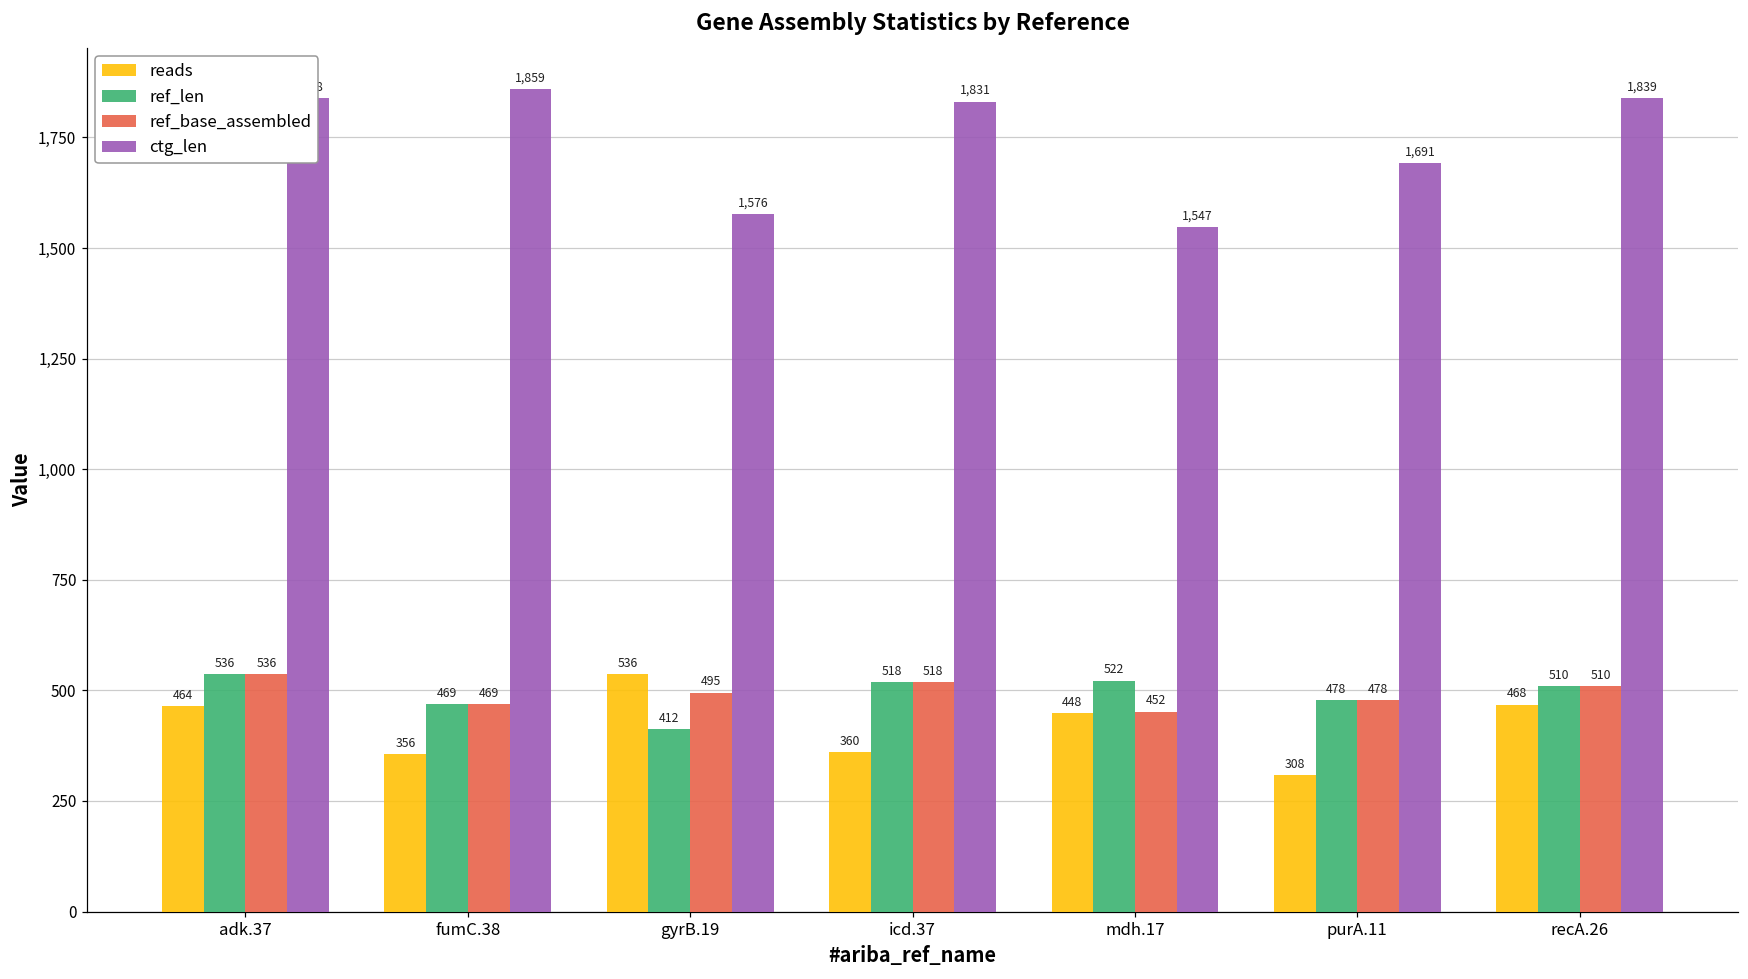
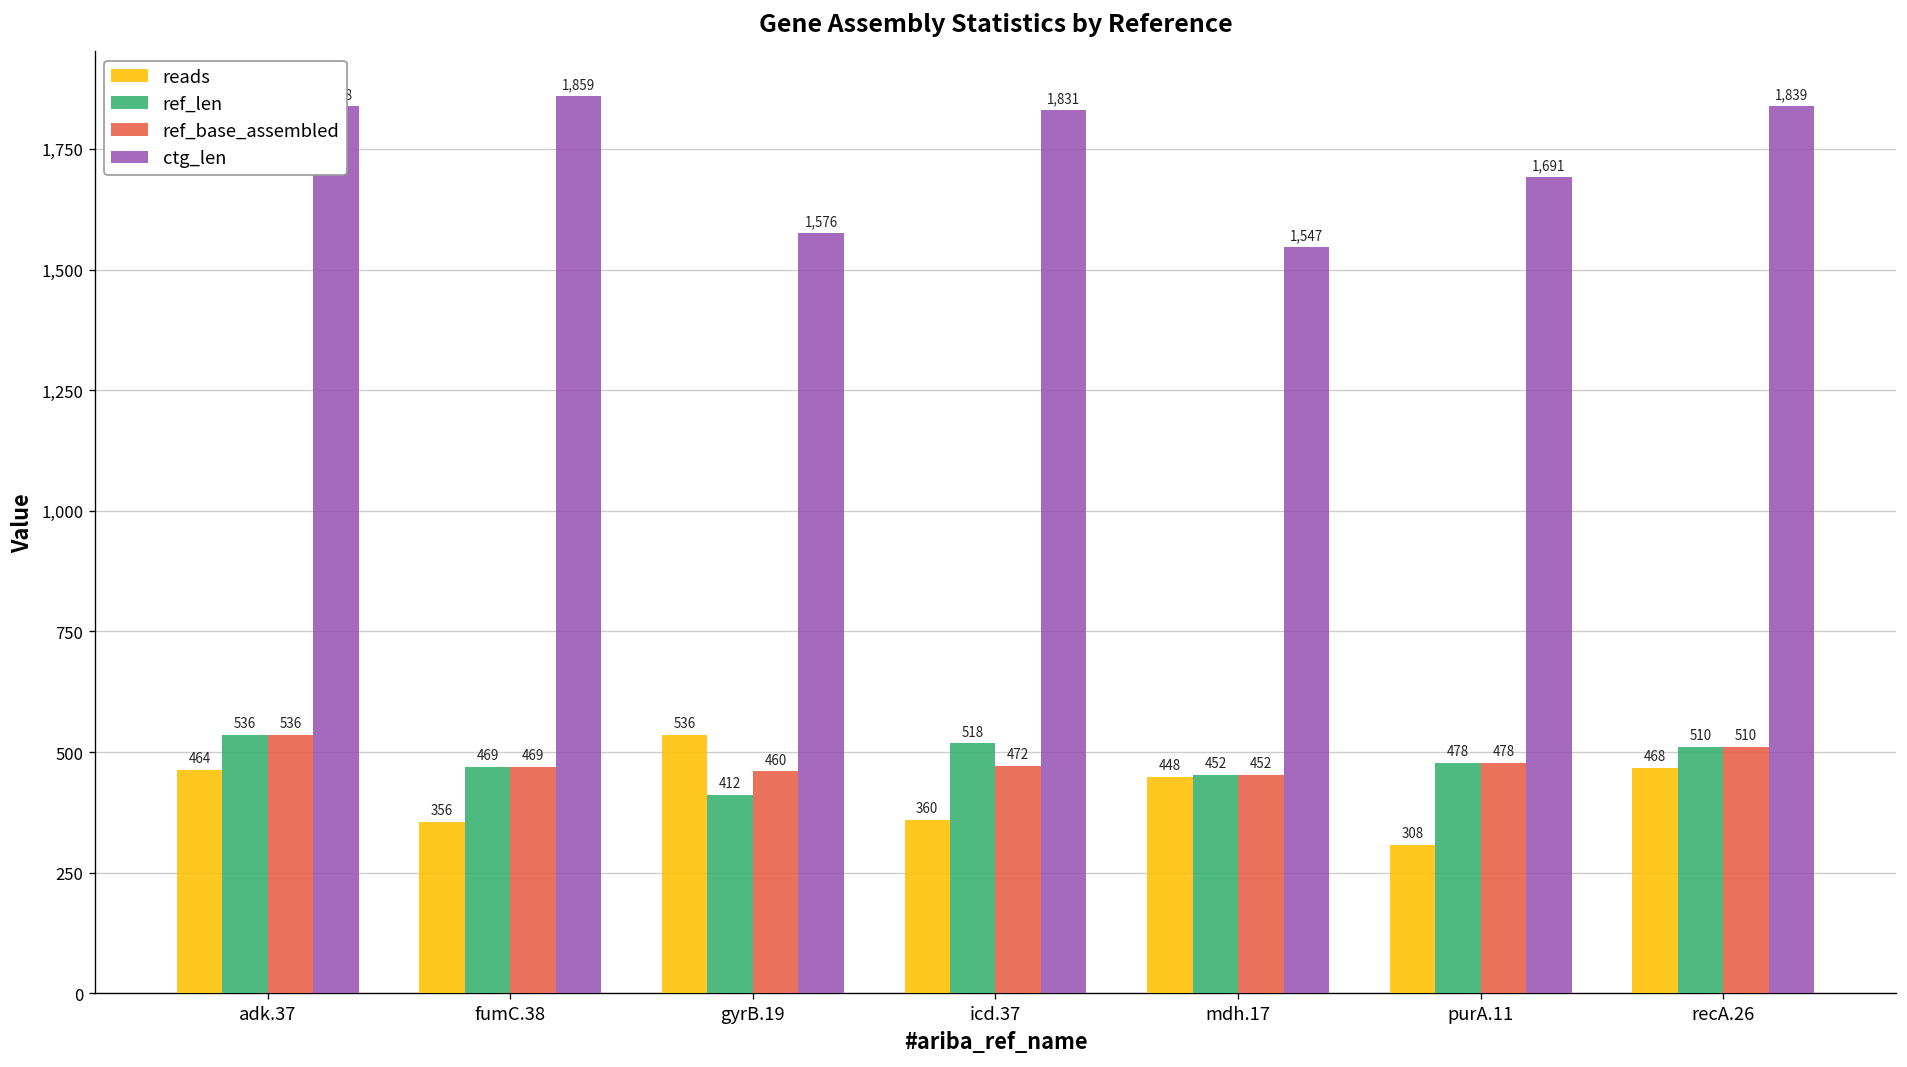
  {
    "reads": {
      "adk.37": "464",
      "fumC.38": "356",
      "gyrB.19": "536",
      "icd.37": "360",
      "mdh.17": "448",
      "purA.11": "308",
      "recA.26": "468"
    },
    "ref_len": {
      "adk.37": "536",
      "fumC.38": "469",
      "gyrB.19": "412",
      "icd.37": "518",
-     "mdh.17": "522",
+     "mdh.17": "452",
      "purA.11": "478",
      "recA.26": "510"
    },
    "ref_base_assembled": {
      "adk.37": "536",
      "fumC.38": "469",
-     "gyrB.19": "495",
-     "icd.37": "518",
+     "gyrB.19": "460",
+     "icd.37": "472",
      "mdh.17": "452",
      "purA.11": "478",
      "recA.26": "510"
    },
    "ctg_len": {
      "fumC.38": "1,859",
      "gyrB.19": "1,576",
      "icd.37": "1,831",
      "mdh.17": "1,547",
      "purA.11": "1,691",
      "recA.26": "1,839"
    }
  }
